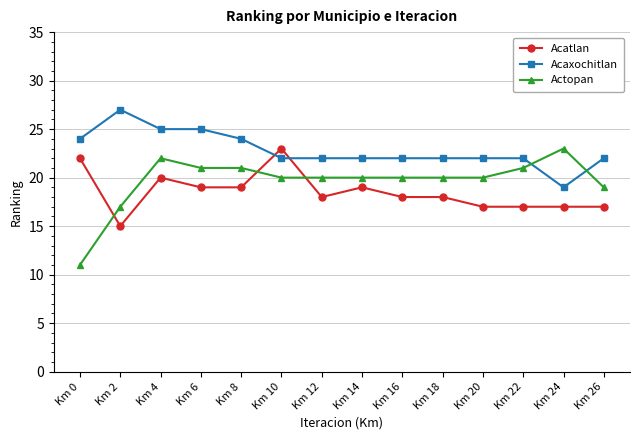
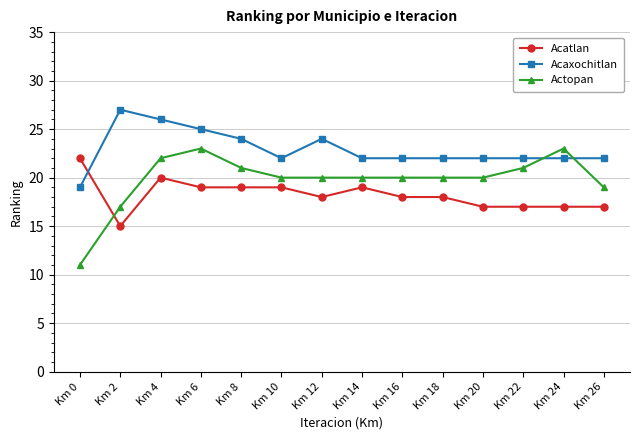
  {
    "Acatlan": {
      "Km 0": 22,
      "Km 2": 15,
      "Km 4": 20,
      "Km 6": 19,
      "Km 8": 19,
-     "Km 10": 23,
+     "Km 10": 19,
      "Km 12": 18,
      "Km 14": 19,
      "Km 16": 18,
      "Km 18": 18,
      "Km 20": 17,
      "Km 22": 17,
      "Km 24": 17,
      "Km 26": 17
    },
    "Acaxochitlan": {
-     "Km 0": 24,
+     "Km 0": 19,
      "Km 2": 27,
-     "Km 4": 25,
+     "Km 4": 26,
      "Km 6": 25,
      "Km 8": 24,
      "Km 10": 22,
-     "Km 12": 22,
+     "Km 12": 24,
      "Km 14": 22,
      "Km 16": 22,
      "Km 18": 22,
      "Km 20": 22,
      "Km 22": 22,
-     "Km 24": 19,
+     "Km 24": 22,
      "Km 26": 22
    },
    "Actopan": {
      "Km 0": 11,
      "Km 2": 17,
      "Km 4": 22,
-     "Km 6": 21,
+     "Km 6": 23,
      "Km 8": 21,
      "Km 10": 20,
      "Km 12": 20,
      "Km 14": 20,
      "Km 16": 20,
      "Km 18": 20,
      "Km 20": 20,
      "Km 22": 21,
      "Km 24": 23,
      "Km 26": 19
    }
  }
